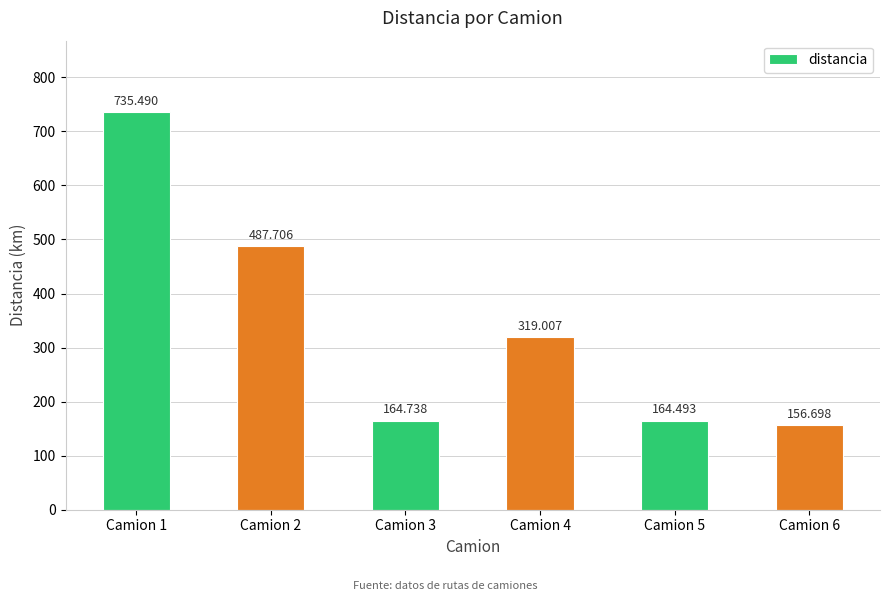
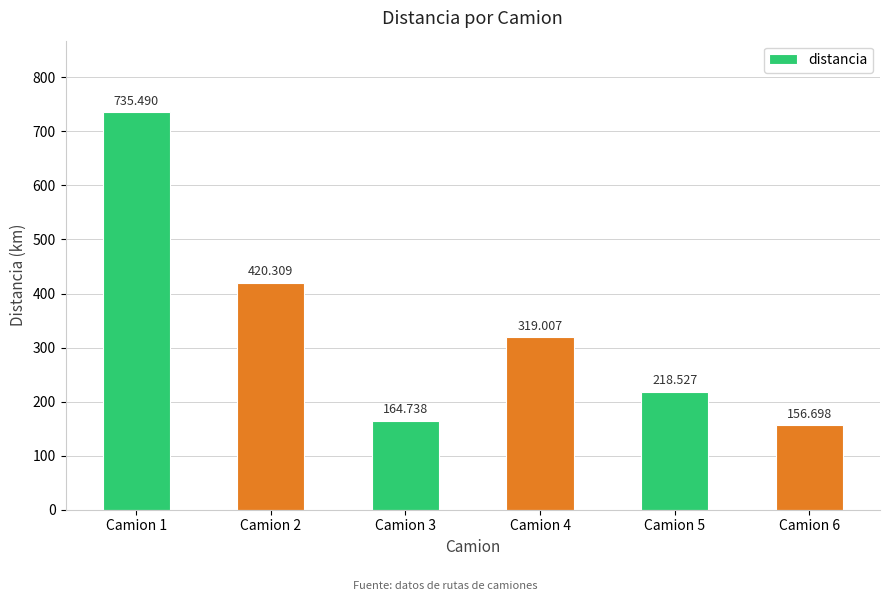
  {
    "Camion 1": 735.490,
-   "Camion 2": 487.706,
+   "Camion 2": 420.309,
    "Camion 3": 164.738,
    "Camion 4": 319.007,
-   "Camion 5": 164.493,
+   "Camion 5": 218.527,
    "Camion 6": 156.698
  }
